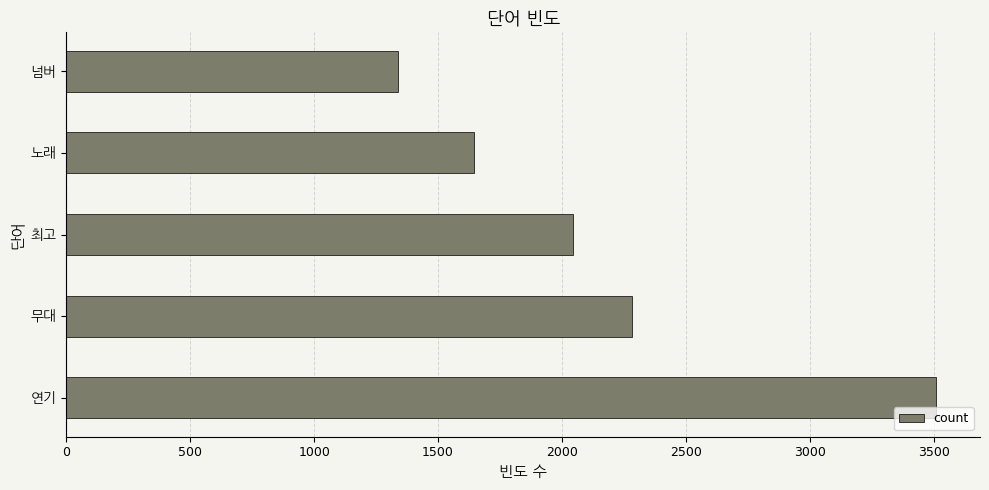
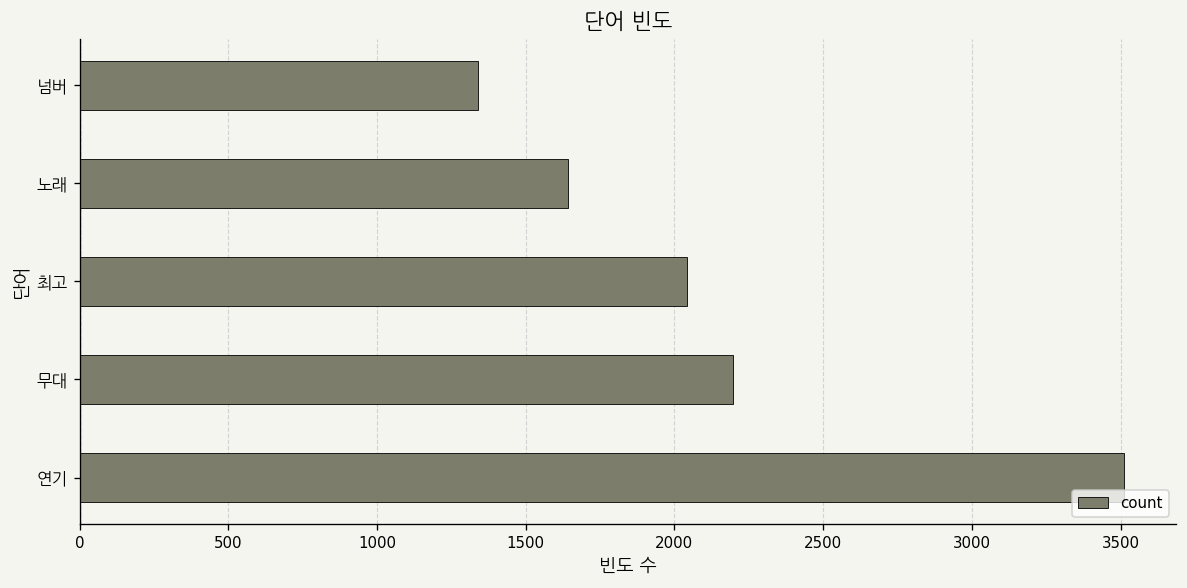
  {
    "넘버": 1340,
    "노래": 1640,
    "최고": 2040,
-   "무대": 2280,
+   "무대": 2200,
    "연기": 3510
  }
